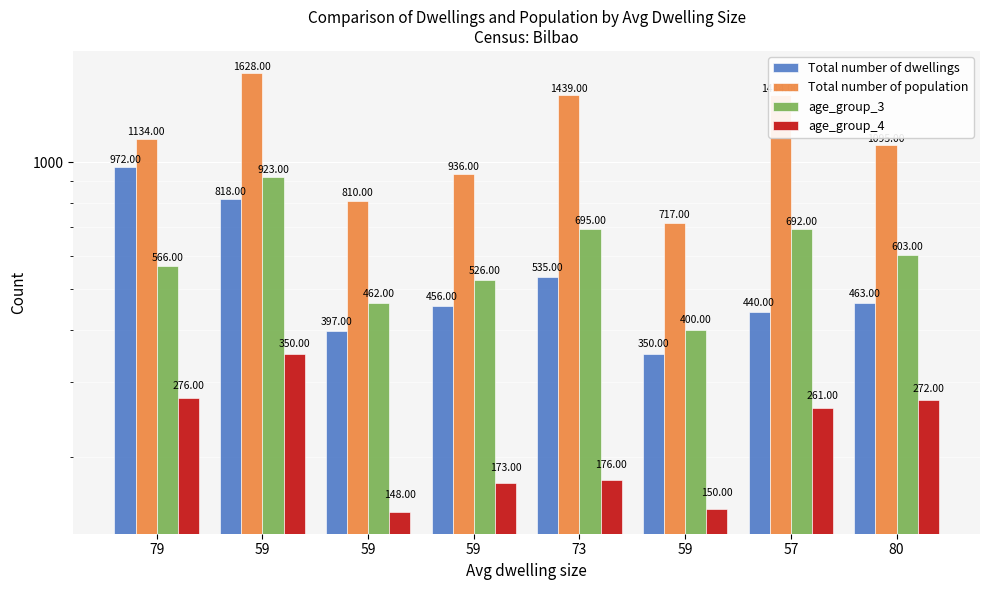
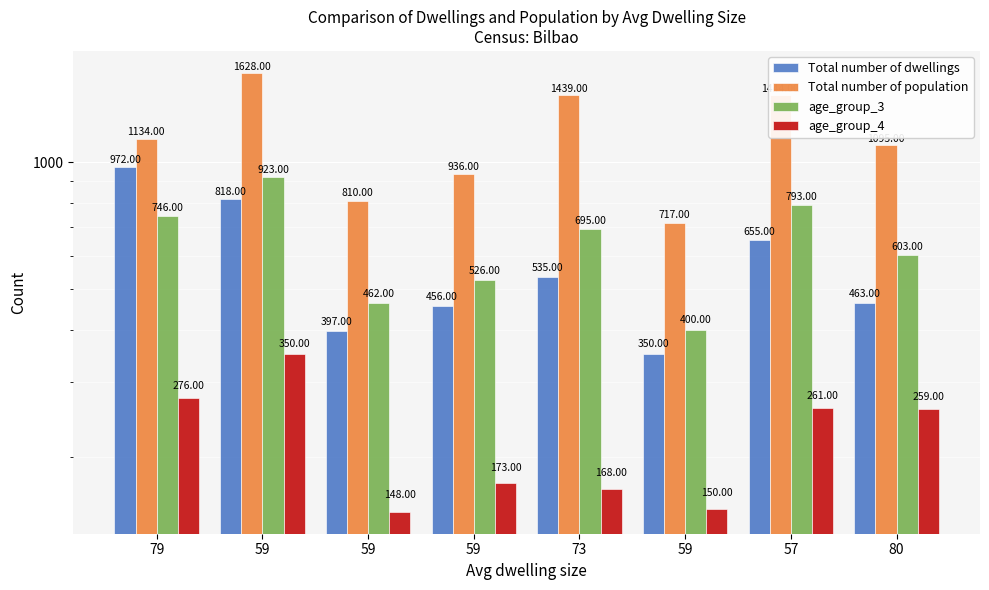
  {
    "Total number of dwellings": {
      "79": 972.00,
      "73": 535.00,
-     "57": 440.00,
+     "57": 655.00,
      "80": 463.00
    },
    "Total number of population": {
      "79": 1134.00,
      "73": 1439.00
    },
    "age_group_3": {
-     "79": 566.00,
+     "79": 746.00,
      "73": 695.00,
-     "57": 692.00,
+     "57": 793.00,
      "80": 603.00
    },
    "age_group_4": {
      "79": 276.00,
-     "73": 176.00,
+     "73": 168.00,
      "57": 261.00,
-     "80": 272.00
+     "80": 259.00
    }
  }
